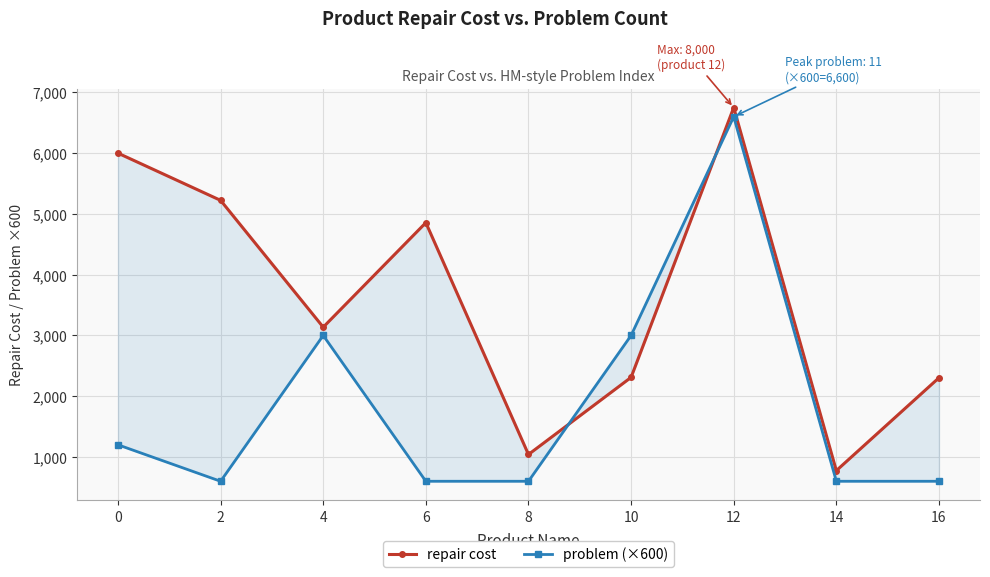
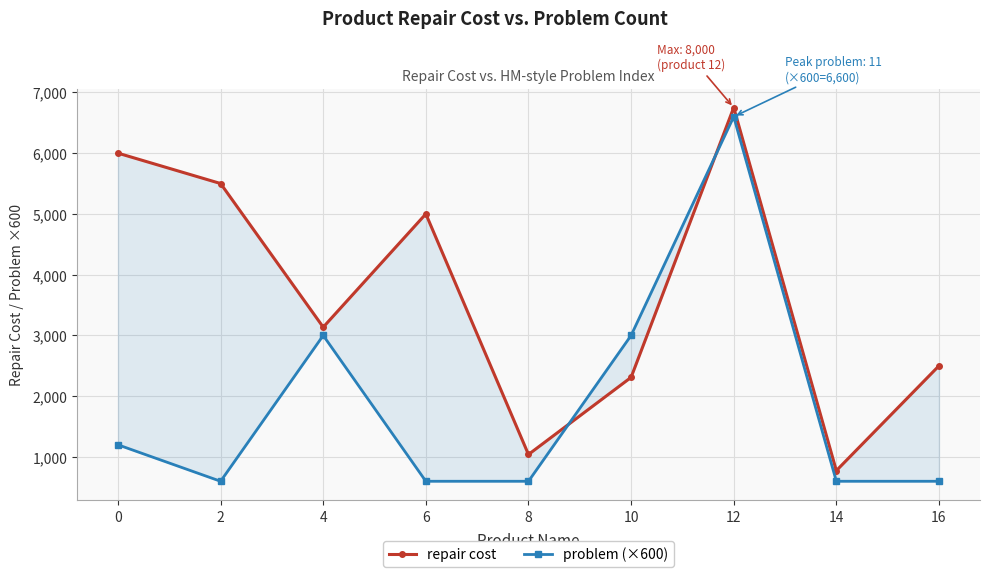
  {
    "repair cost": {
-     "2": "5,200",
-     "6": "4,900",
+     "2": "5,500",
+     "6": "5,000",
      "10": "2,300",
-     "16": "2,300"
+     "16": "2,500"
    }
  }
